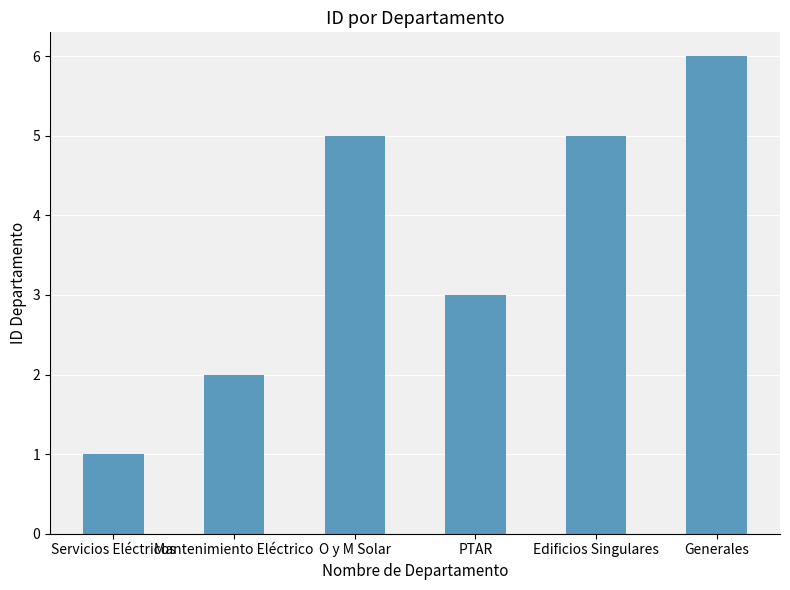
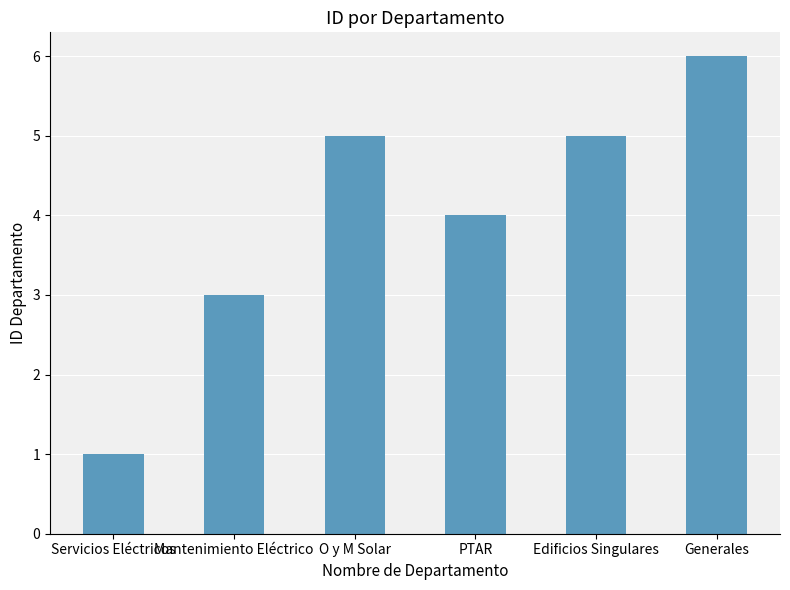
  {
-   "Mantenimiento Eléctrico": 2,
+   "Mantenimiento Eléctrico": 3,
    "O y M Solar": 5,
-   "PTAR": 3,
+   "PTAR": 4,
    "Edificios Singulares": 5,
    "Generales": 6
  }
